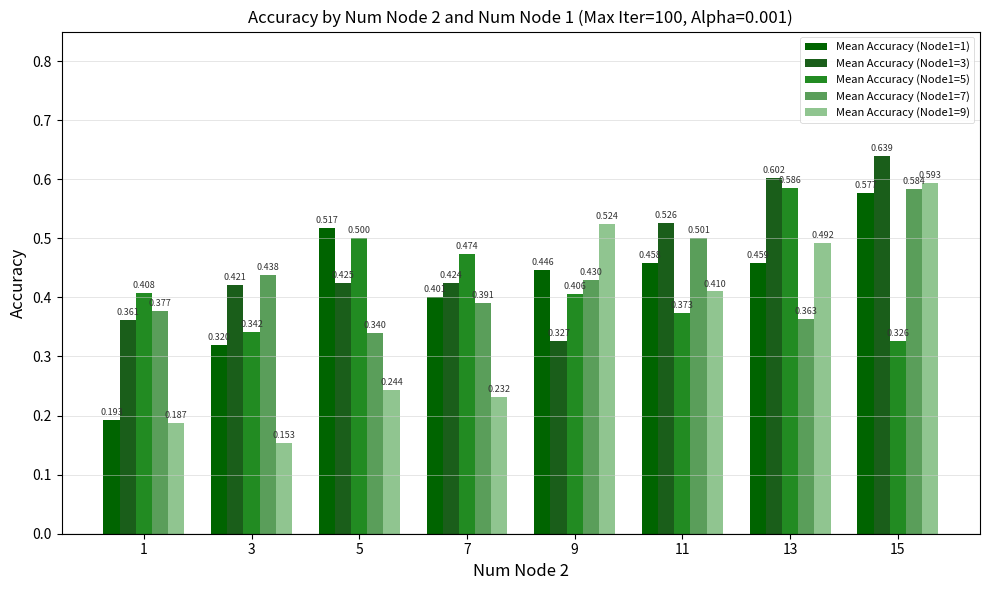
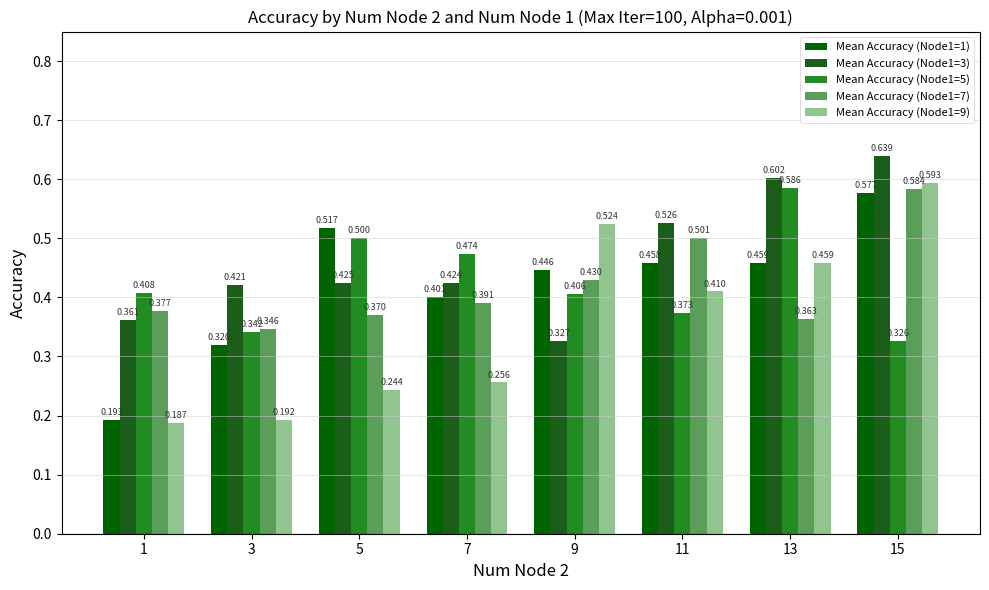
  {
    "Mean Accuracy (Node1=7)": {
      "1": 0.377,
-     "3": 0.438,
-     "5": 0.340,
+     "3": 0.346,
+     "5": 0.370,
      "7": 0.391,
      "9": 0.430,
      "11": 0.501,
      "13": 0.363,
      "15": 0.584
    },
    "Mean Accuracy (Node1=9)": {
      "1": 0.187,
-     "3": 0.153,
+     "3": 0.192,
      "5": 0.244,
-     "7": 0.232,
+     "7": 0.256,
      "9": 0.524,
      "11": 0.410,
-     "13": 0.492,
+     "13": 0.459,
      "15": 0.593
    }
  }
